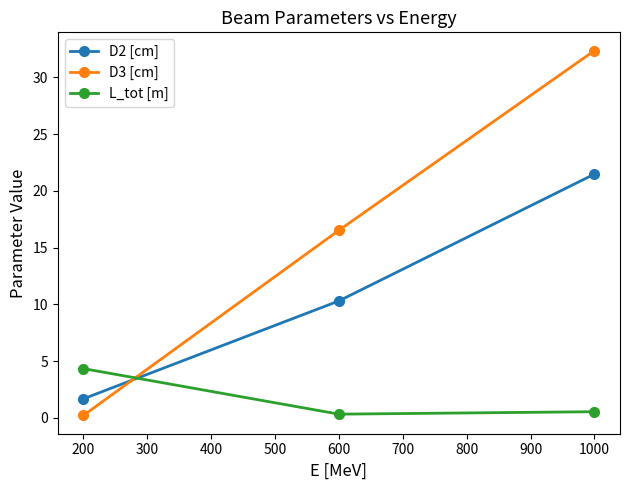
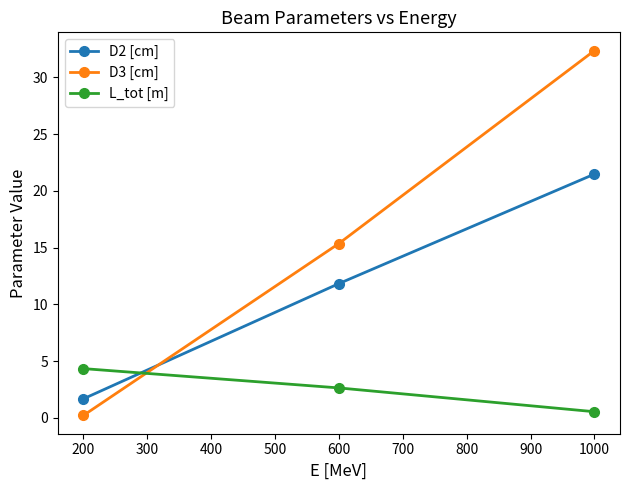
  {
    "D2 [cm]": {
      "200": 1.7,
-     "600": 10.3,
+     "600": 11.8,
      "1000": 21.5
    },
    "D3 [cm]": {
      "200": 0.2,
-     "600": 16.5,
+     "600": 15.4,
      "1000": 32.4
    },
    "L_tot [m]": {
      "200": 4.3,
-     "600": 0.3,
+     "600": 2.6,
      "1000": 0.5
    }
  }
